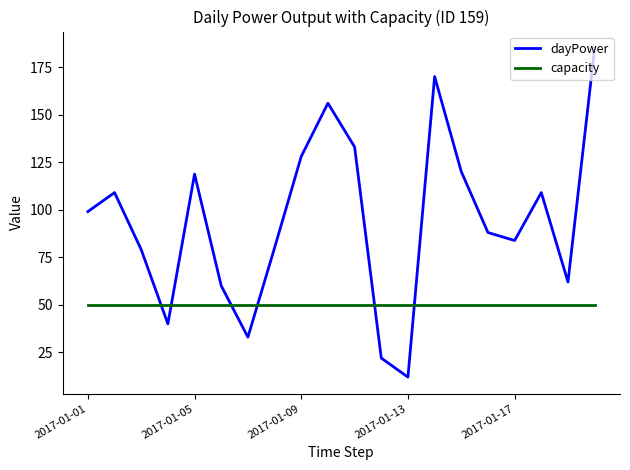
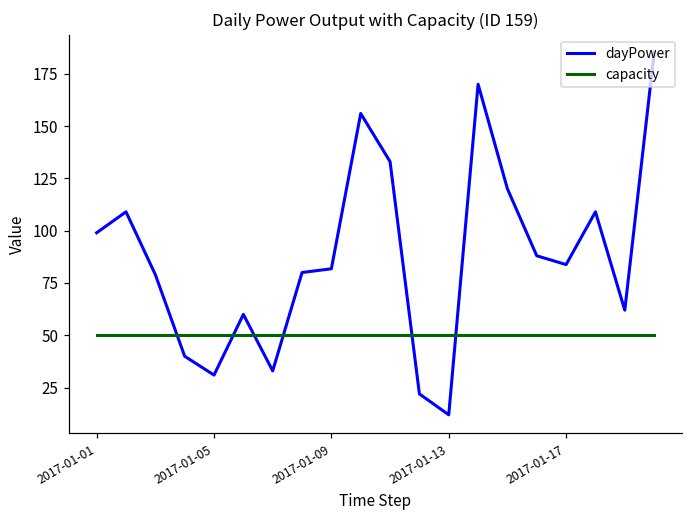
  {
    "dayPower": {
      "2017-01-01": 99,
-     "2017-01-05": 119,
-     "2017-01-09": 128,
+     "2017-01-05": 31,
+     "2017-01-09": 82,
      "2017-01-13": 12,
      "2017-01-17": 84
    },
    "capacity": {
      "2017-01-01": 50,
      "2017-01-05": 50,
      "2017-01-09": 50,
      "2017-01-13": 50,
      "2017-01-17": 50
    }
  }
